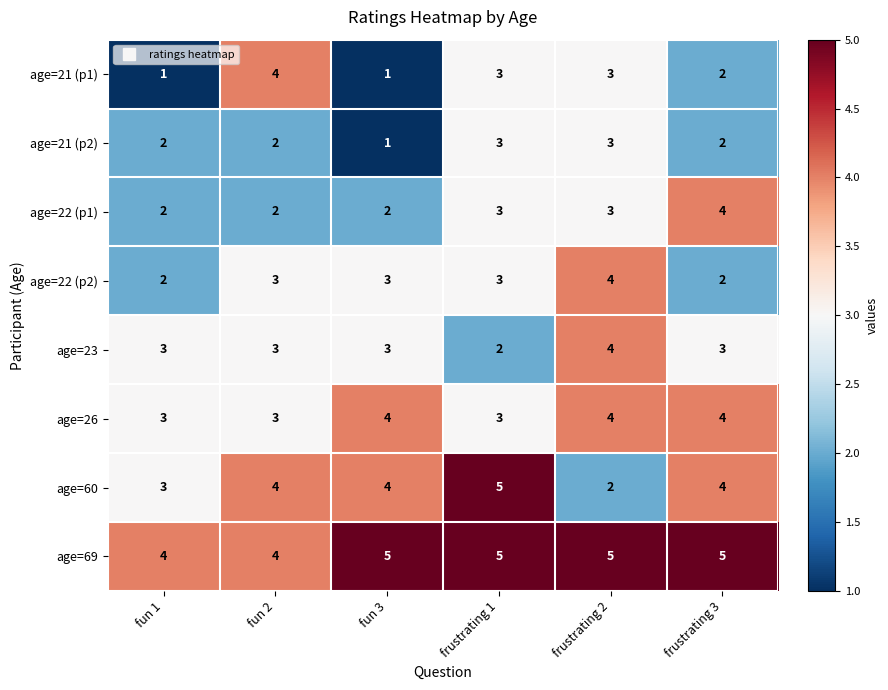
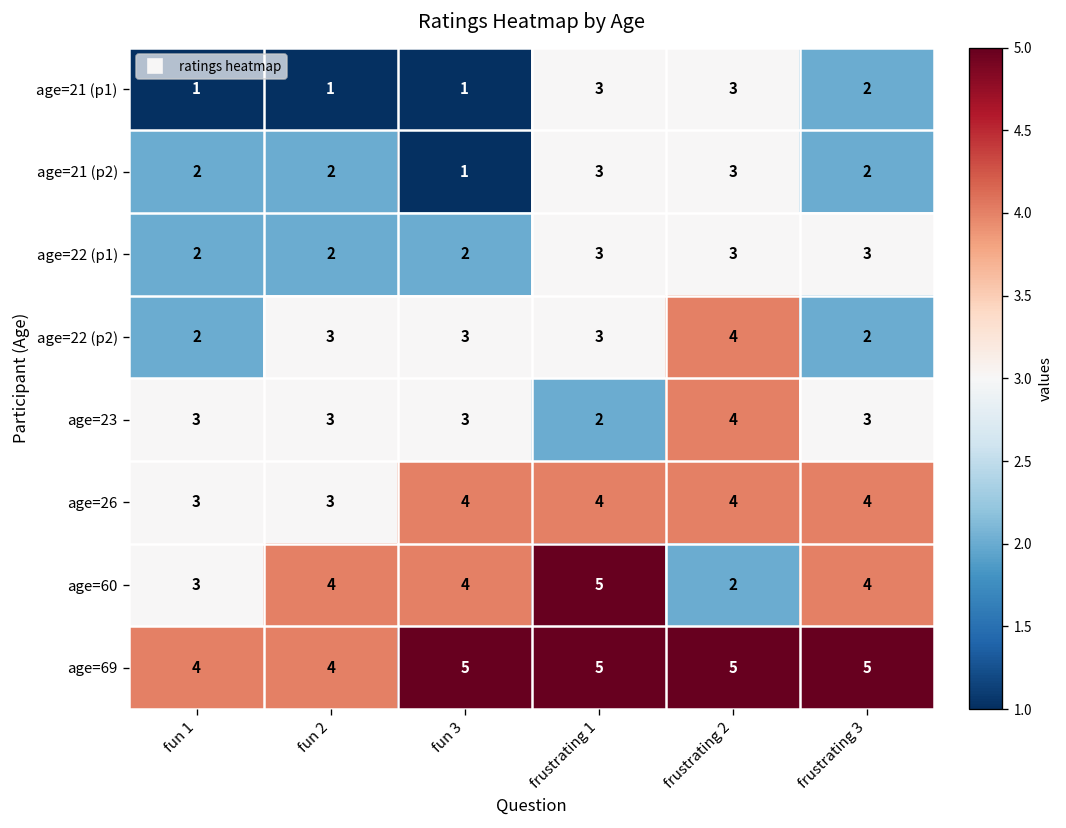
  {
    "age=21 (p1)": {
      "fun 1": 1,
-     "fun 2": 4,
+     "fun 2": 1,
      "fun 3": 1,
      "frustrating 1": 3,
      "frustrating 2": 3,
      "frustrating 3": 2
    },
    "age=21 (p2)": {
      "fun 1": 2,
      "fun 2": 2,
      "fun 3": 1,
      "frustrating 1": 3,
      "frustrating 2": 3,
      "frustrating 3": 2
    },
    "age=22 (p1)": {
      "fun 1": 2,
      "fun 2": 2,
      "fun 3": 2,
      "frustrating 1": 3,
      "frustrating 2": 3,
-     "frustrating 3": 4
+     "frustrating 3": 3
    },
    "age=22 (p2)": {
      "fun 1": 2,
      "fun 2": 3,
      "fun 3": 3,
      "frustrating 1": 3,
      "frustrating 2": 4,
      "frustrating 3": 2
    },
    "age=23": {
      "fun 1": 3,
      "fun 2": 3,
      "fun 3": 3,
      "frustrating 1": 2,
      "frustrating 2": 4,
      "frustrating 3": 3
    },
    "age=26": {
      "fun 1": 3,
      "fun 2": 3,
      "fun 3": 4,
-     "frustrating 1": 3,
+     "frustrating 1": 4,
      "frustrating 2": 4,
      "frustrating 3": 4
    },
    "age=60": {
      "fun 1": 3,
      "fun 2": 4,
      "fun 3": 4,
      "frustrating 1": 5,
      "frustrating 2": 2,
      "frustrating 3": 4
    },
    "age=69": {
      "fun 1": 4,
      "fun 2": 4,
      "fun 3": 5,
      "frustrating 1": 5,
      "frustrating 2": 5,
      "frustrating 3": 5
    }
  }
